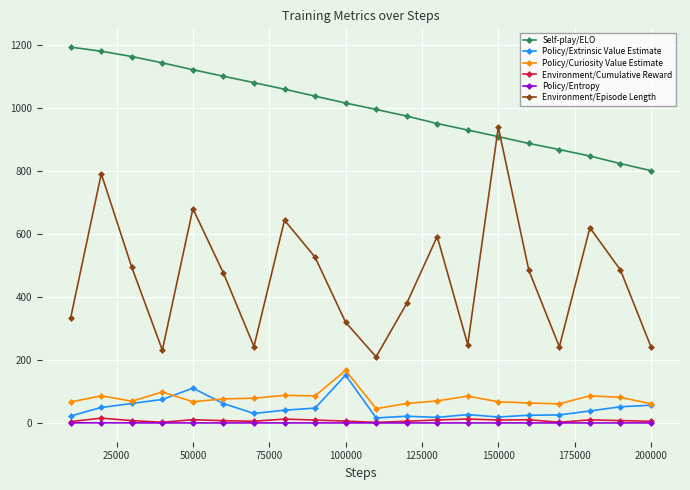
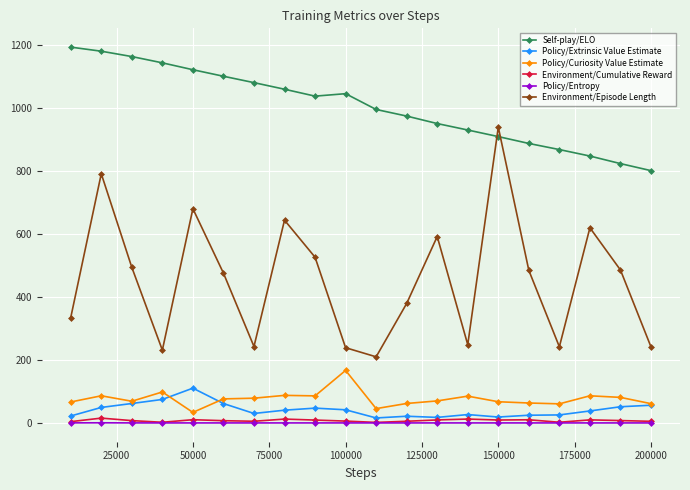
  {
    "Self-play/ELO": {
      "50000": 1120,
-     "100000": 1020,
+     "100000": 1050,
      "150000": 910,
      "200000": 800
    },
    "Policy/Extrinsic Value Estimate": {
      "50000": 110,
-     "100000": 150,
+     "100000": 40,
      "150000": 20
    },
    "Policy/Curiosity Value Estimate": {
-     "50000": 70,
+     "50000": 30,
      "100000": 170,
      "150000": 70
    },
    "Environment/Cumulative Reward": {
      "50000": 10,
      "150000": 10
    },
    "Policy/Entropy": {
      "50000": 0,
      "150000": 0
    },
    "Environment/Episode Length": {
      "50000": 680,
-     "100000": 320,
+     "100000": 240,
      "150000": 940,
      "200000": 240
    }
  }
